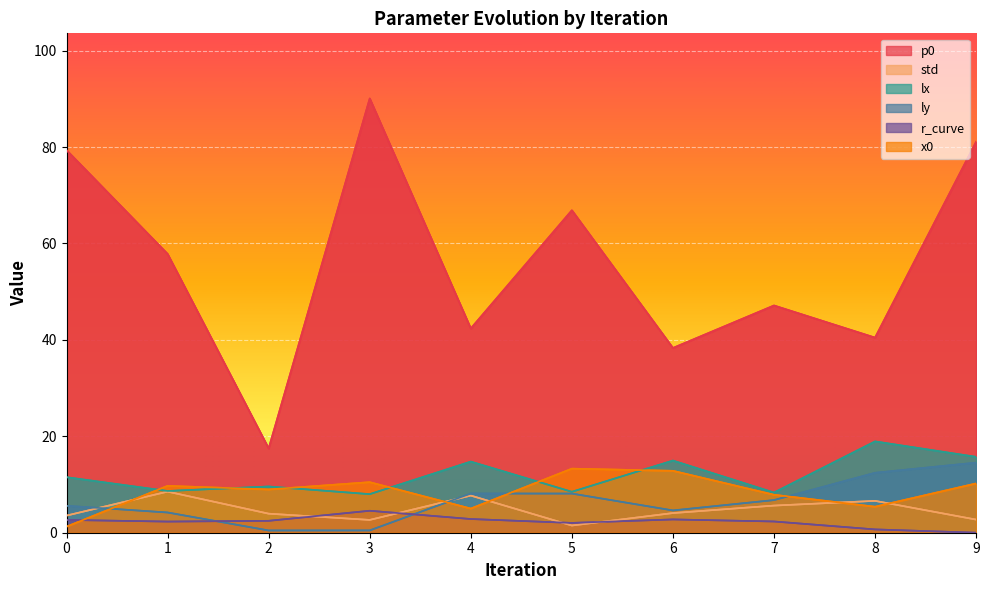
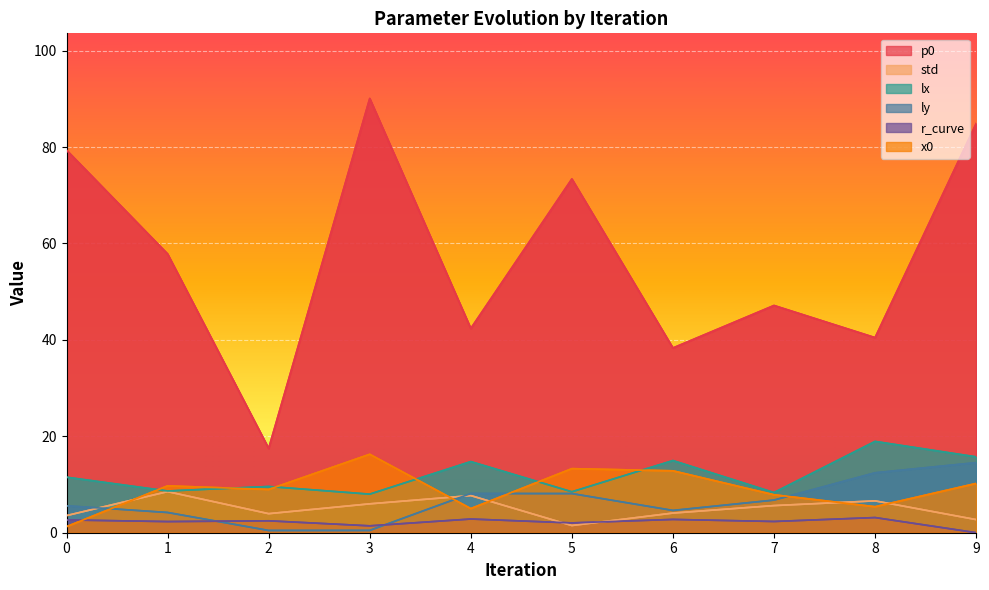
  {
    "p0": {
      "0": 79,
      "1": 58,
      "2": 17,
      "3": 90,
      "4": 42,
-     "5": 67,
+     "5": 73,
      "6": 38,
      "7": 47,
      "8": 40,
-     "9": 81
+     "9": 85
    },
    "std": {
      "0": 4,
      "2": 4,
-     "3": 3,
+     "3": 6,
      "5": 1,
      "6": 4,
      "7": 6,
      "8": 7,
      "9": 3
    },
    "r_curve": {
      "0": 3,
      "1": 2,
      "2": 2,
-     "3": 5,
+     "3": 1,
      "4": 3,
      "5": 2,
      "6": 3,
      "7": 2,
-     "8": 1,
+     "8": 3,
      "9": 0
    },
    "x0": {
      "0": 1,
      "1": 10,
      "2": 9,
-     "3": 10,
+     "3": 16,
      "4": 5,
      "5": 13,
      "6": 13,
      "8": 5,
      "9": 10
    }
  }
